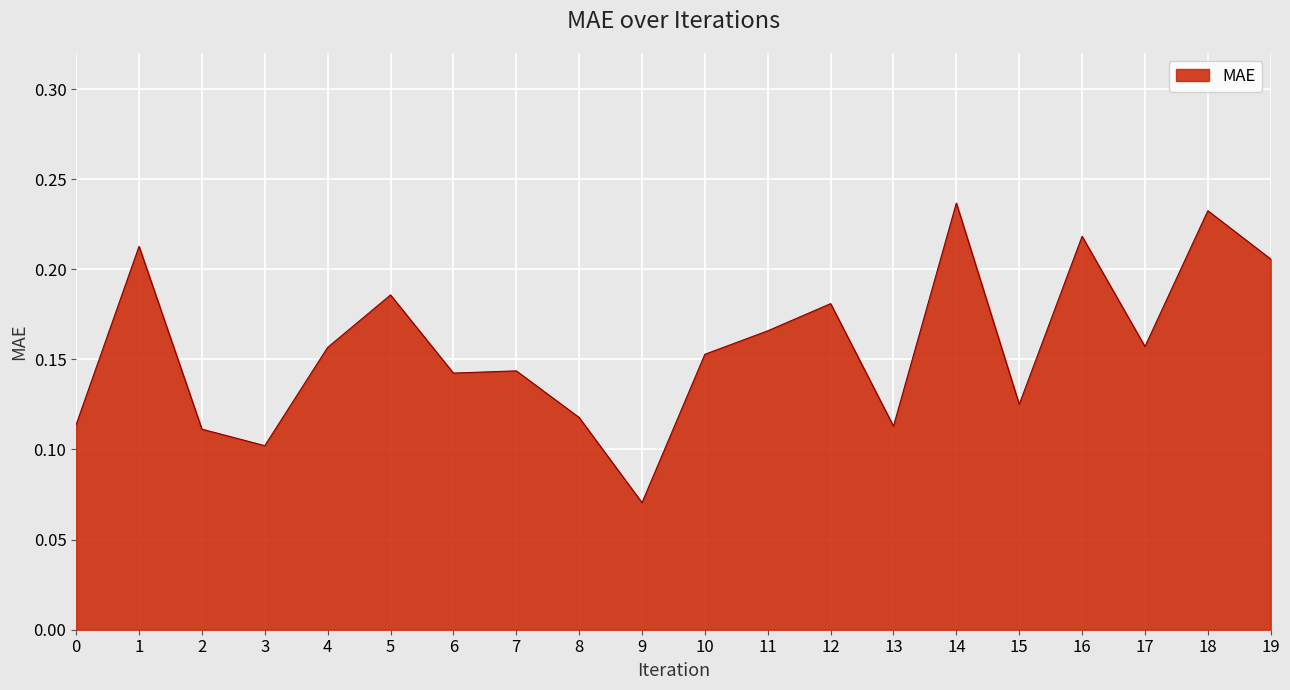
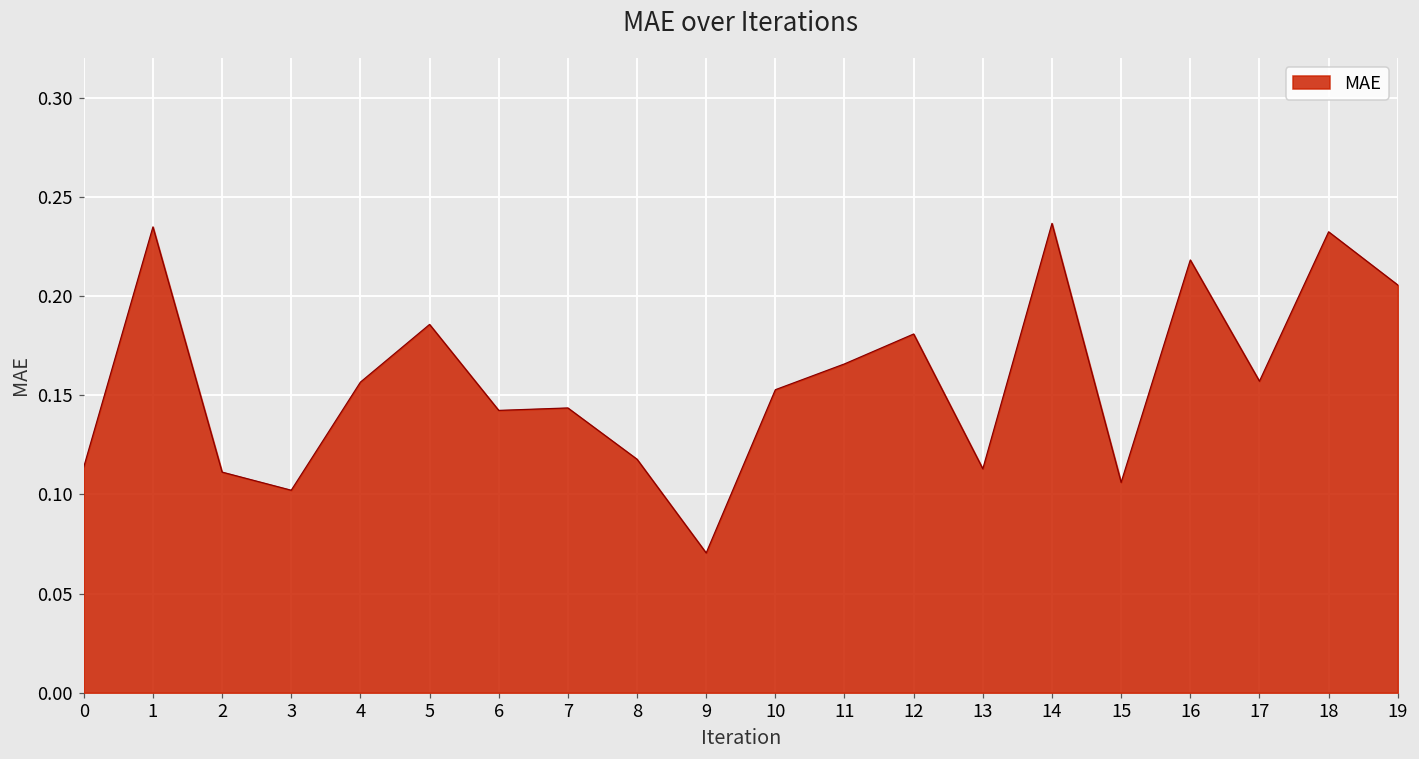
  {
    "0": 0.114,
-   "1": 0.213,
+   "1": 0.235,
    "2": 0.111,
    "3": 0.102,
    "4": 0.157,
    "5": 0.186,
    "6": 0.142,
    "7": 0.144,
    "8": 0.118,
    "9": 0.070,
    "10": 0.153,
    "11": 0.166,
    "12": 0.181,
    "13": 0.113,
    "14": 0.237,
-   "15": 0.125,
+   "15": 0.106,
    "16": 0.218,
    "17": 0.157,
    "18": 0.232,
    "19": 0.206
  }
